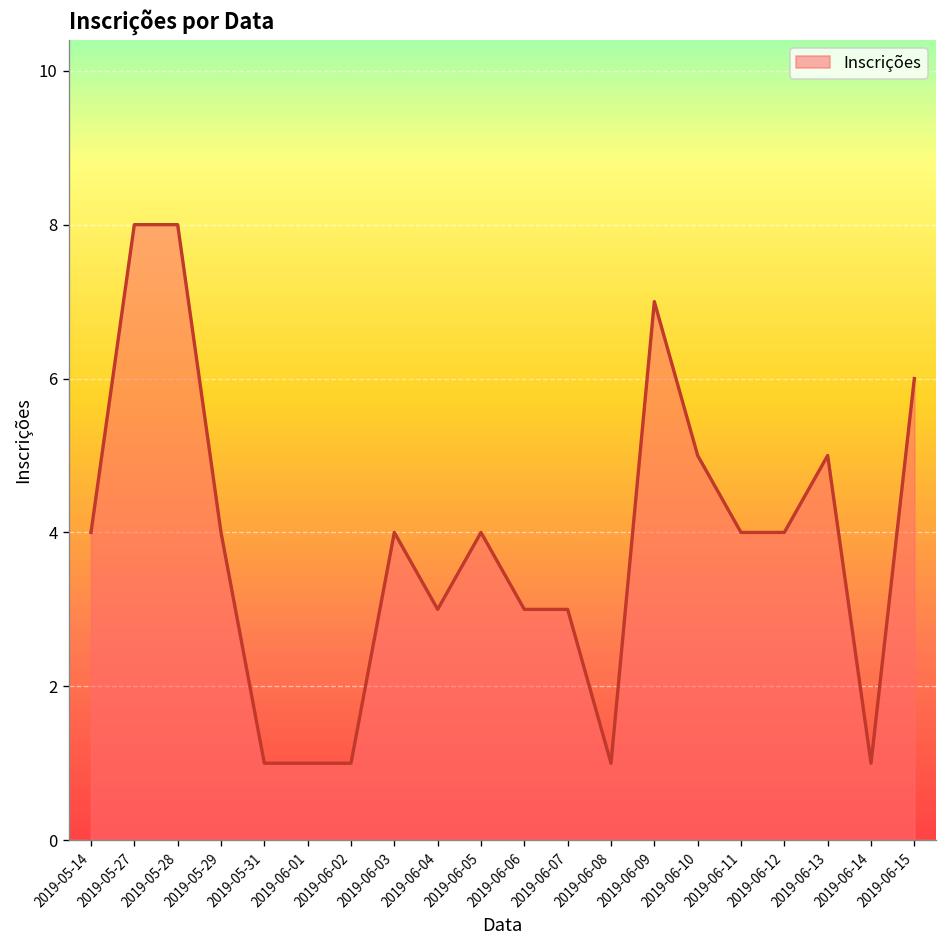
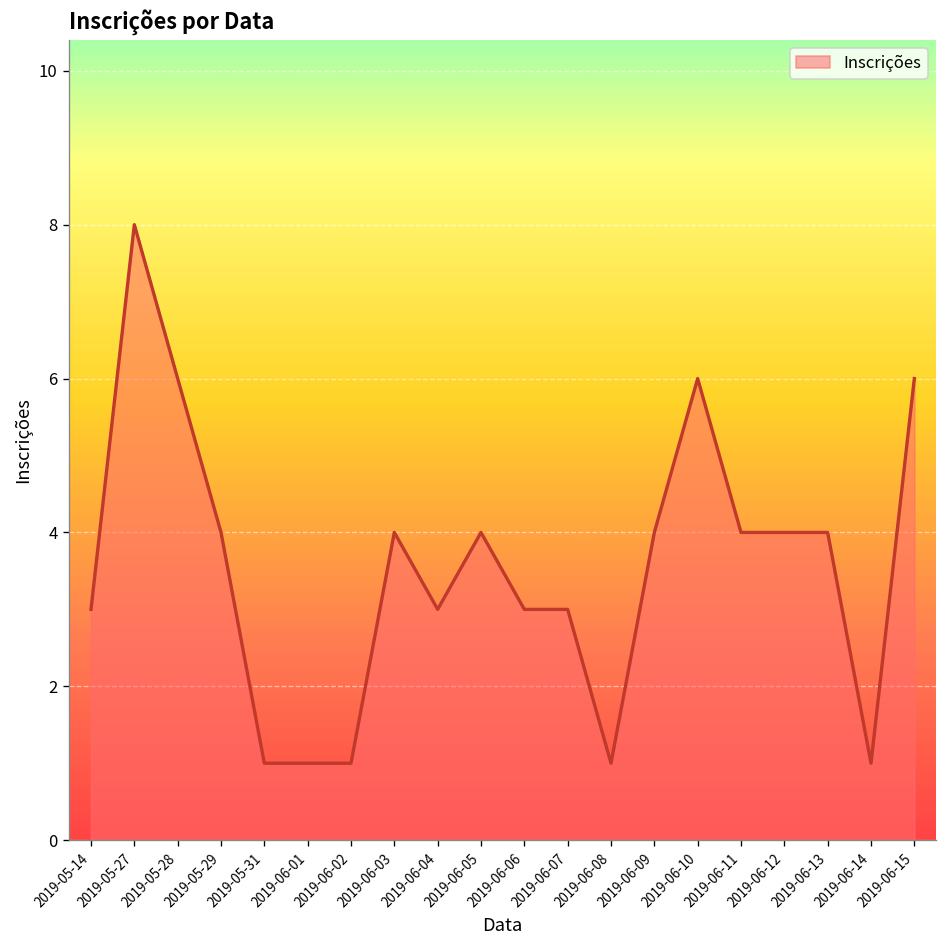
  {
-   "2019-05-14": 4,
+   "2019-05-14": 3,
    "2019-05-27": 8,
-   "2019-05-28": 8,
+   "2019-05-28": 6,
    "2019-05-29": 4,
    "2019-05-31": 1,
    "2019-06-01": 1,
    "2019-06-02": 1,
    "2019-06-03": 4,
    "2019-06-04": 3,
    "2019-06-05": 4,
    "2019-06-06": 3,
    "2019-06-07": 3,
    "2019-06-08": 1,
-   "2019-06-09": 7,
-   "2019-06-10": 5,
+   "2019-06-09": 4,
+   "2019-06-10": 6,
    "2019-06-11": 4,
    "2019-06-12": 4,
-   "2019-06-13": 5,
+   "2019-06-13": 4,
    "2019-06-14": 1,
    "2019-06-15": 6
  }
